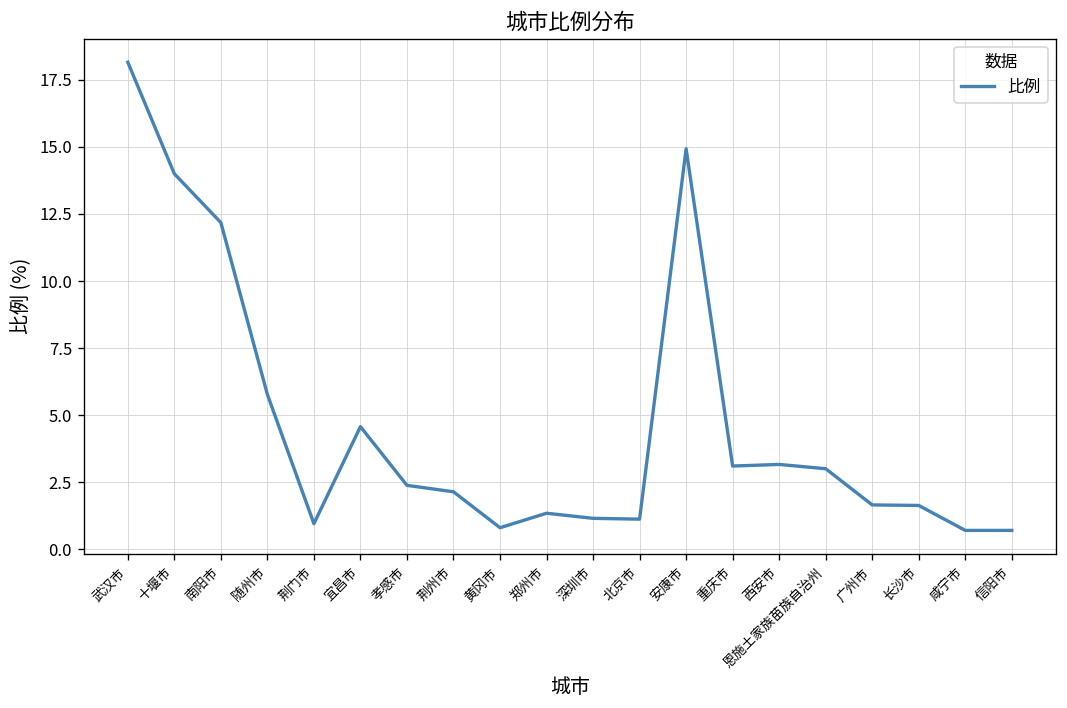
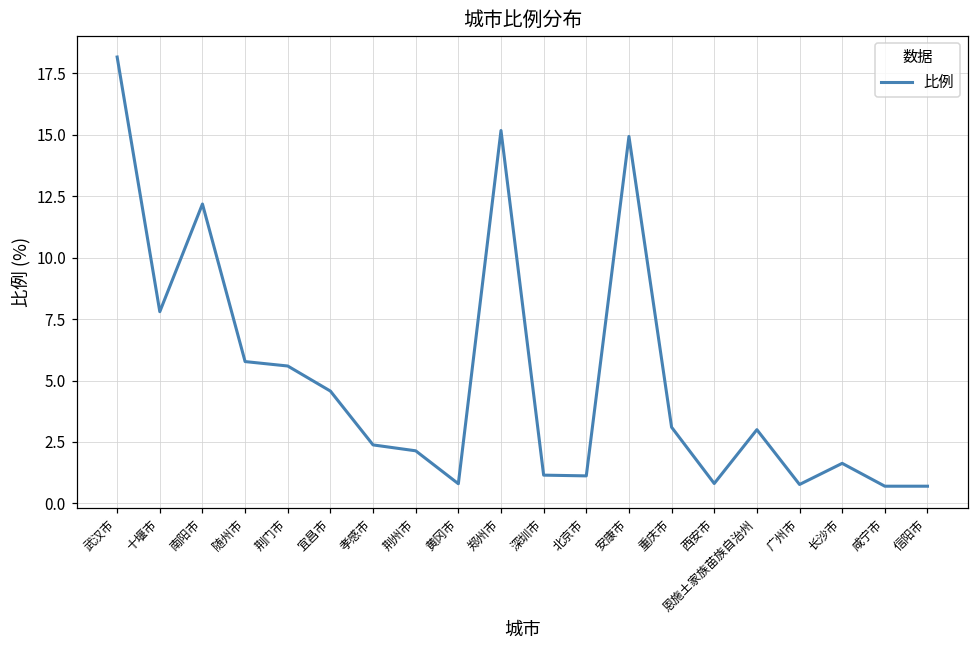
  {
    "武汉市": 18.2,
-   "十堰市": 14.0,
+   "十堰市": 7.8,
    "南阳市": 12.2,
    "随州市": 5.8,
-   "荆门市": 1.0,
+   "荆门市": 5.6,
    "宜昌市": 4.6,
    "孝感市": 2.4,
    "荆州市": 2.1,
    "黄冈市": 0.8,
-   "郑州市": 1.3,
+   "郑州市": 15.2,
    "深圳市": 1.2,
    "北京市": 1.1,
    "安康市": 14.9,
    "重庆市": 3.1,
-   "西安市": 3.2,
+   "西安市": 0.8,
    "恩施土家族苗族自治州": 3.0,
-   "广州市": 1.7,
+   "广州市": 0.8,
    "长沙市": 1.6,
    "咸宁市": 0.7,
    "信阳市": 0.7
  }
